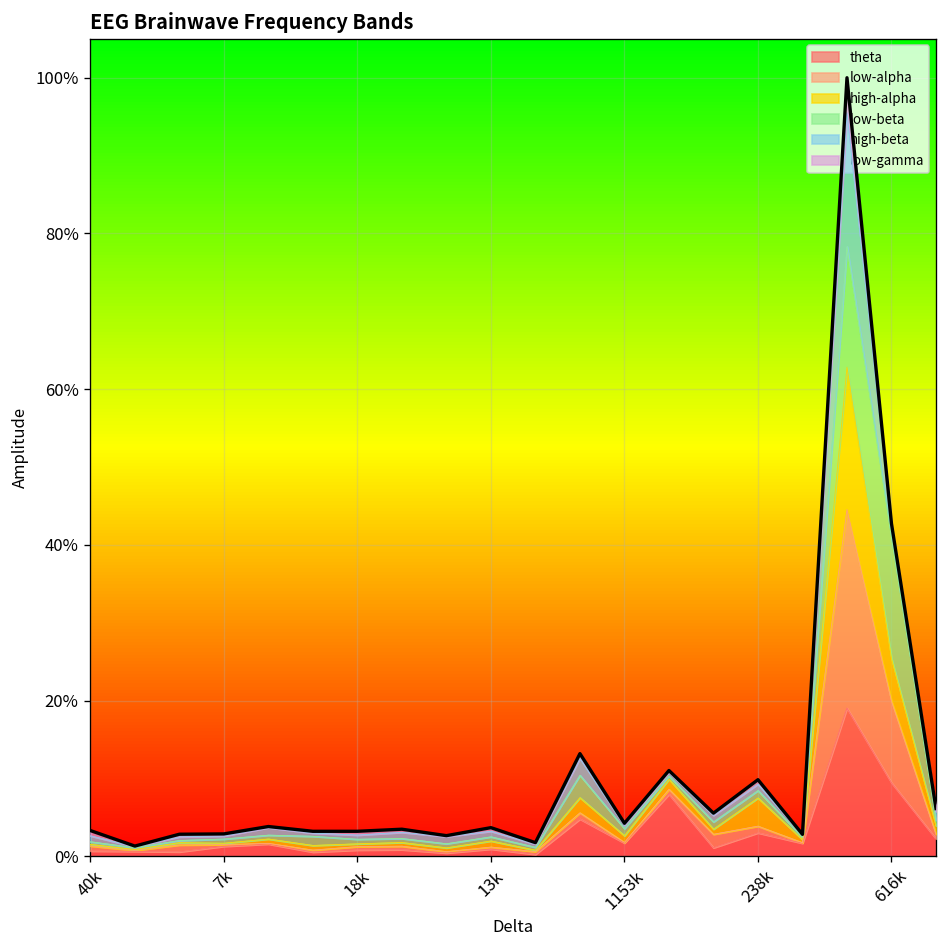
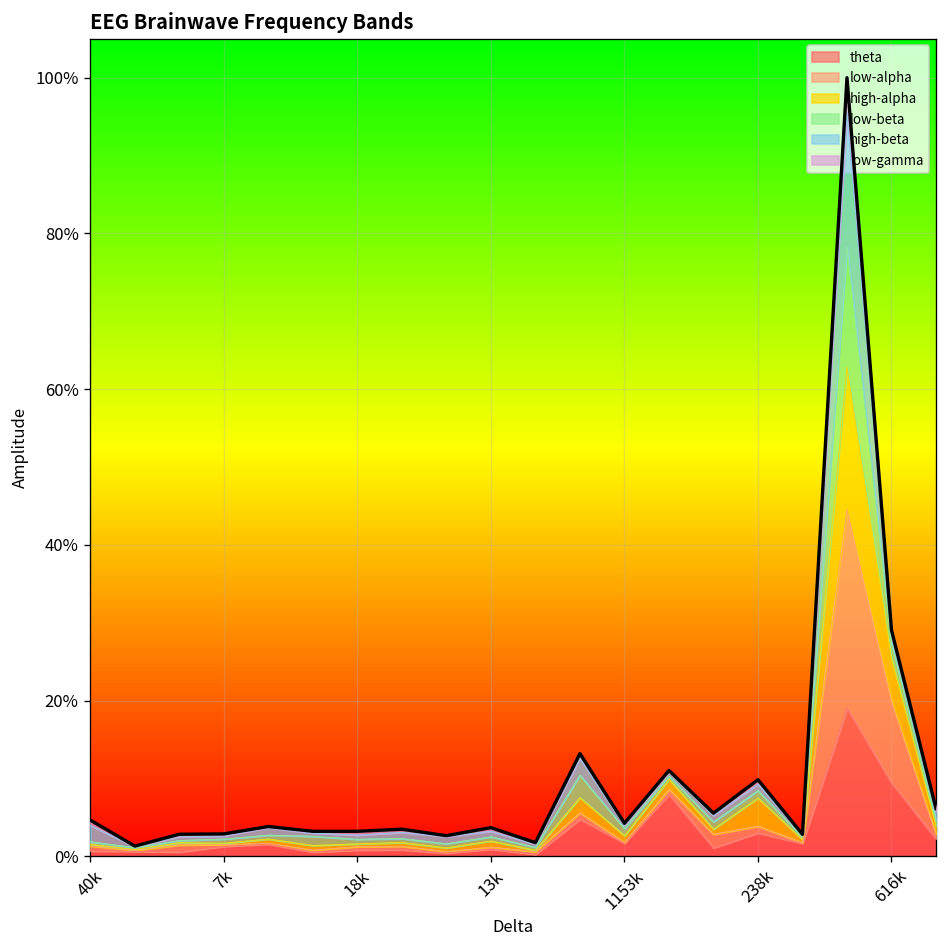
  {
    "high-alpha": {
      "13k": "1%",
      "1153k": "1%",
      "238k": "4%",
      "616k": "5%"
    },
    "low-beta": {
      "18k": "1%",
      "13k": "1%",
      "1153k": "1%",
      "238k": "1%",
-     "616k": "16%"
+     "616k": "2%"
    },
    "high-beta": {
-     "40k": "1%",
+     "40k": "2%",
      "18k": "1%",
      "13k": "1%",
      "238k": "1%",
      "616k": "1%"
    },
    "low-gamma": {
      "40k": "1%",
      "18k": "0%",
      "13k": "0%",
      "238k": "1%",
      "616k": "0%"
    }
  }
